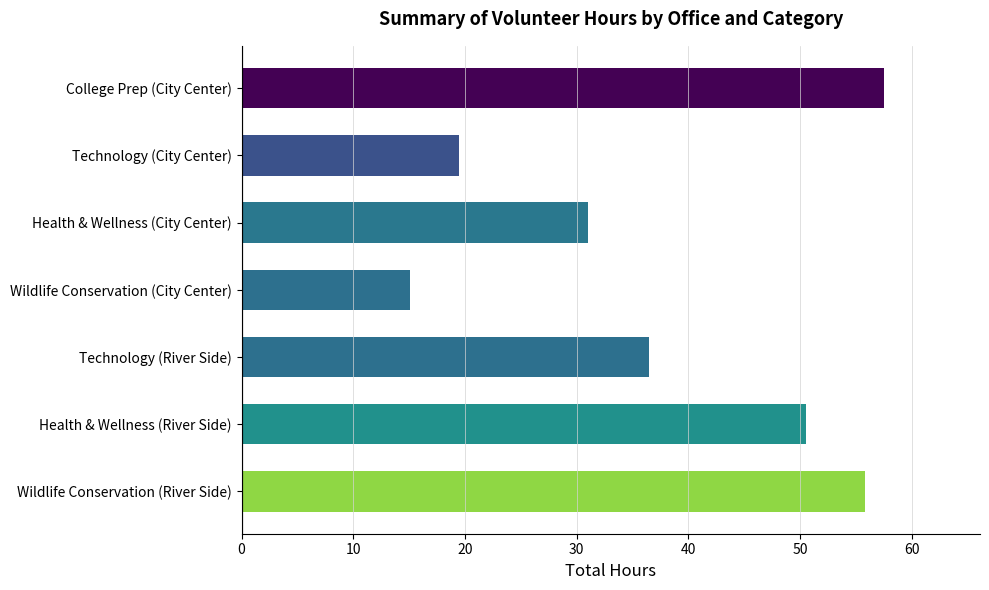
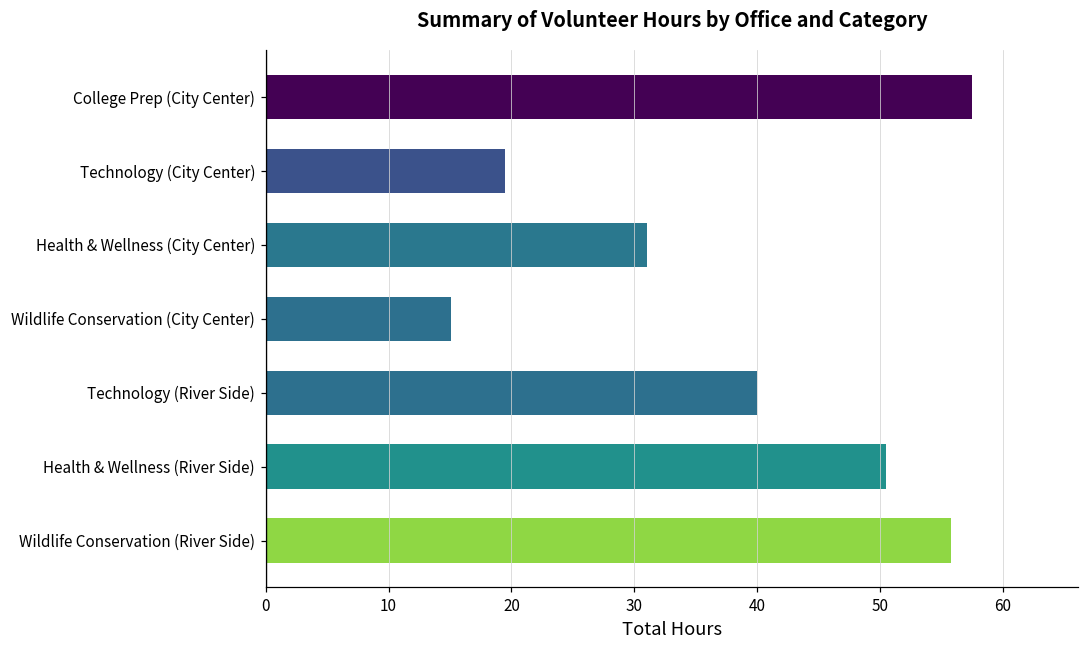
  {
    "College Prep (City Center)": 57.5,
    "Technology (City Center)": 19.5,
    "Health & Wellness (City Center)": 31.0,
    "Wildlife Conservation (City Center)": 15.1,
-   "Technology (River Side)": 36.5,
+   "Technology (River Side)": 40.0,
    "Health & Wellness (River Side)": 50.5,
    "Wildlife Conservation (River Side)": 55.8
  }
